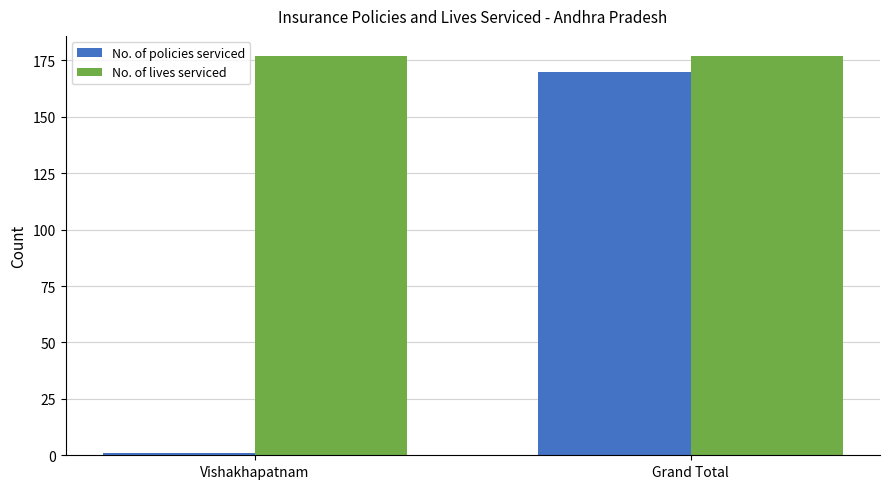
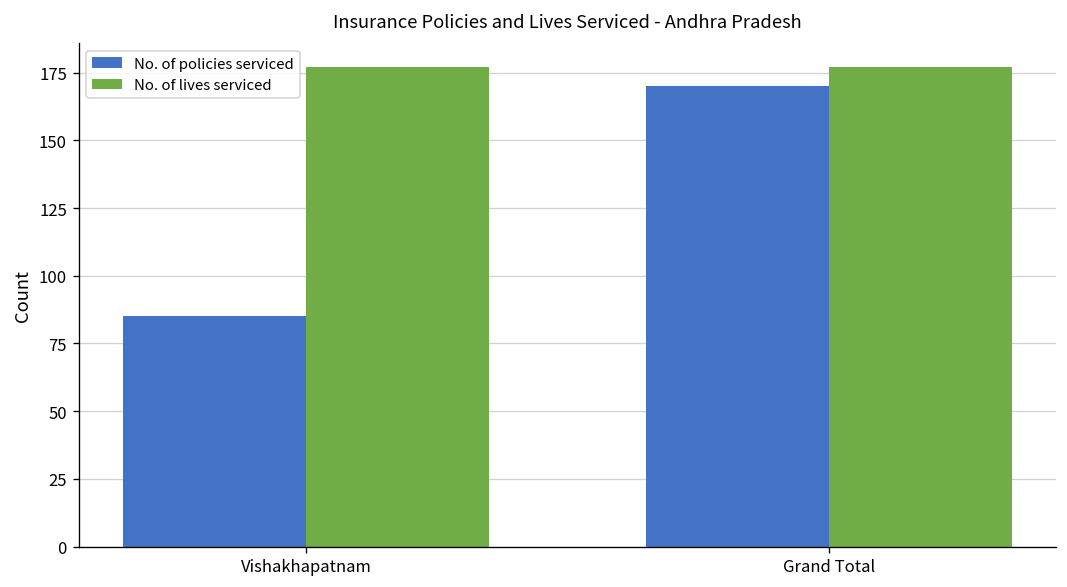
  {
    "No. of policies serviced": {
-     "Vishakhapatnam": 1,
+     "Vishakhapatnam": 85,
      "Grand Total": 170
    },
    "No. of lives serviced": {
      "Vishakhapatnam": 177,
      "Grand Total": 177
    }
  }
